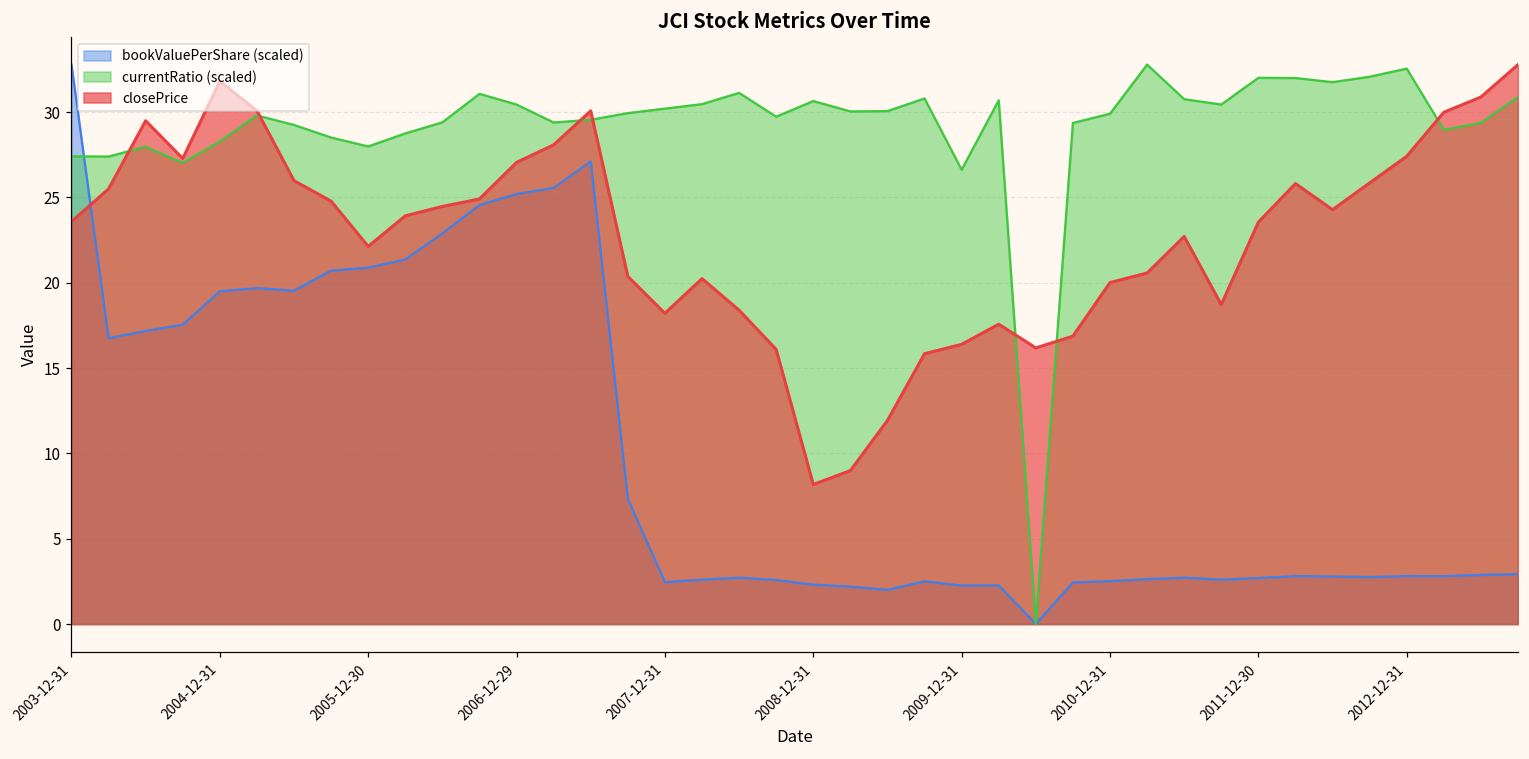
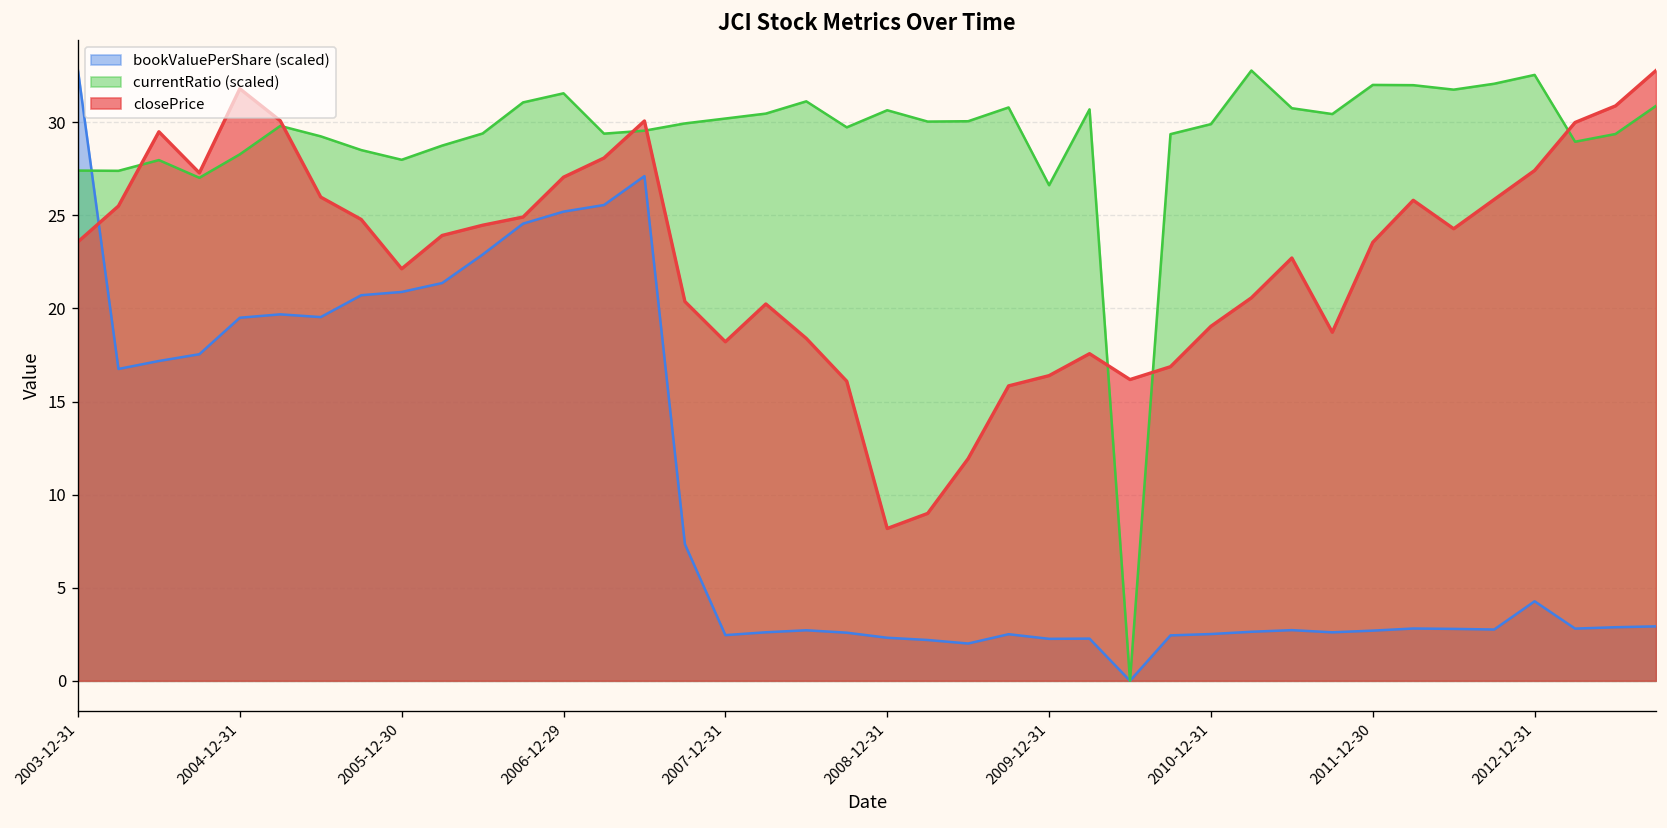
  {
    "bookValuePerShare (scaled)": {
      "2003-12-31": 32.8,
      "2004-12-31": 19.5,
      "2005-12-30": 20.9,
      "2006-12-29": 25.2,
      "2007-12-31": 2.5,
      "2008-12-31": 2.3,
      "2009-12-31": 2.3,
      "2010-12-31": 2.5,
      "2011-12-30": 2.7,
-     "2012-12-31": 2.8
+     "2012-12-31": 4.3
    },
    "currentRatio (scaled)": {
      "2003-12-31": 27.4,
      "2004-12-31": 28.3,
      "2005-12-30": 28.0,
-     "2006-12-29": 30.4,
+     "2006-12-29": 31.6,
      "2007-12-31": 30.2,
      "2008-12-31": 30.6,
      "2009-12-31": 26.6,
      "2010-12-31": 29.9,
      "2011-12-30": 32.0,
      "2012-12-31": 32.5
    },
    "closePrice": {
      "2003-12-31": 23.6,
      "2005-12-30": 22.1,
      "2006-12-29": 27.1,
      "2007-12-31": 18.2,
      "2008-12-31": 8.2,
      "2009-12-31": 16.4,
-     "2010-12-31": 20.0,
+     "2010-12-31": 19.0,
      "2011-12-30": 23.6,
      "2012-12-31": 27.4
    }
  }
